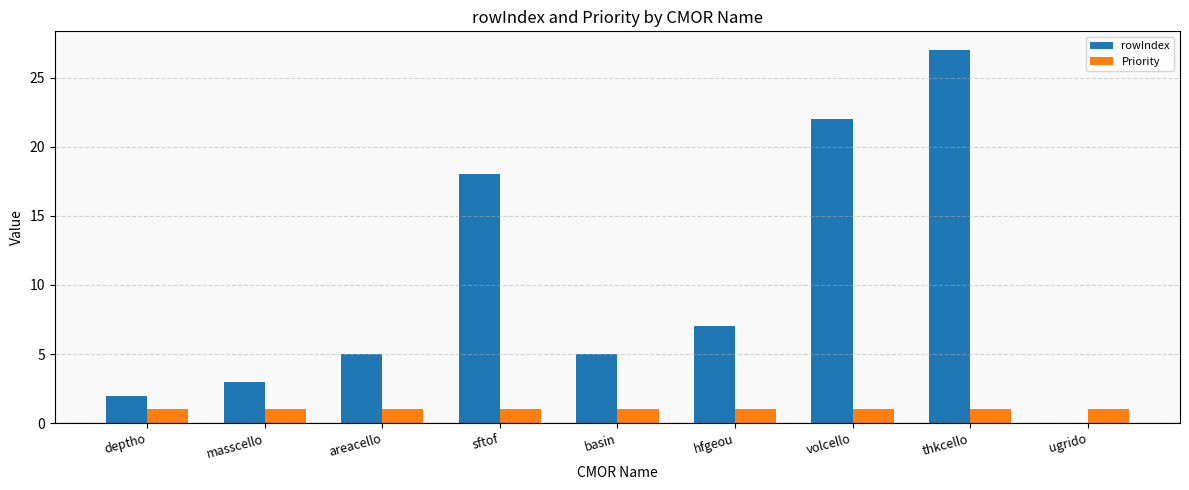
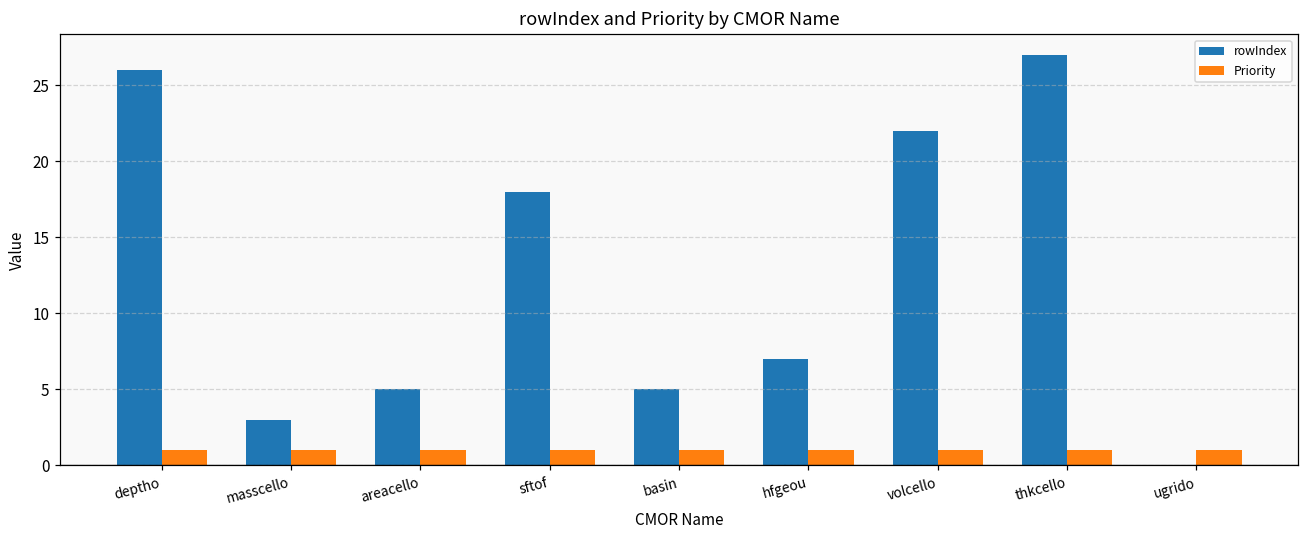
  {
    "rowIndex": {
-     "deptho": 2,
+     "deptho": 26,
      "masscello": 3,
      "areacello": 5,
      "sftof": 18,
      "basin": 5,
      "hfgeou": 7,
      "volcello": 22,
      "thkcello": 27,
      "ugrido": 0
    },
    "Priority": {
      "deptho": 1,
      "masscello": 1,
      "areacello": 1,
      "sftof": 1,
      "basin": 1,
      "hfgeou": 1,
      "volcello": 1,
      "thkcello": 1,
      "ugrido": 1
    }
  }
